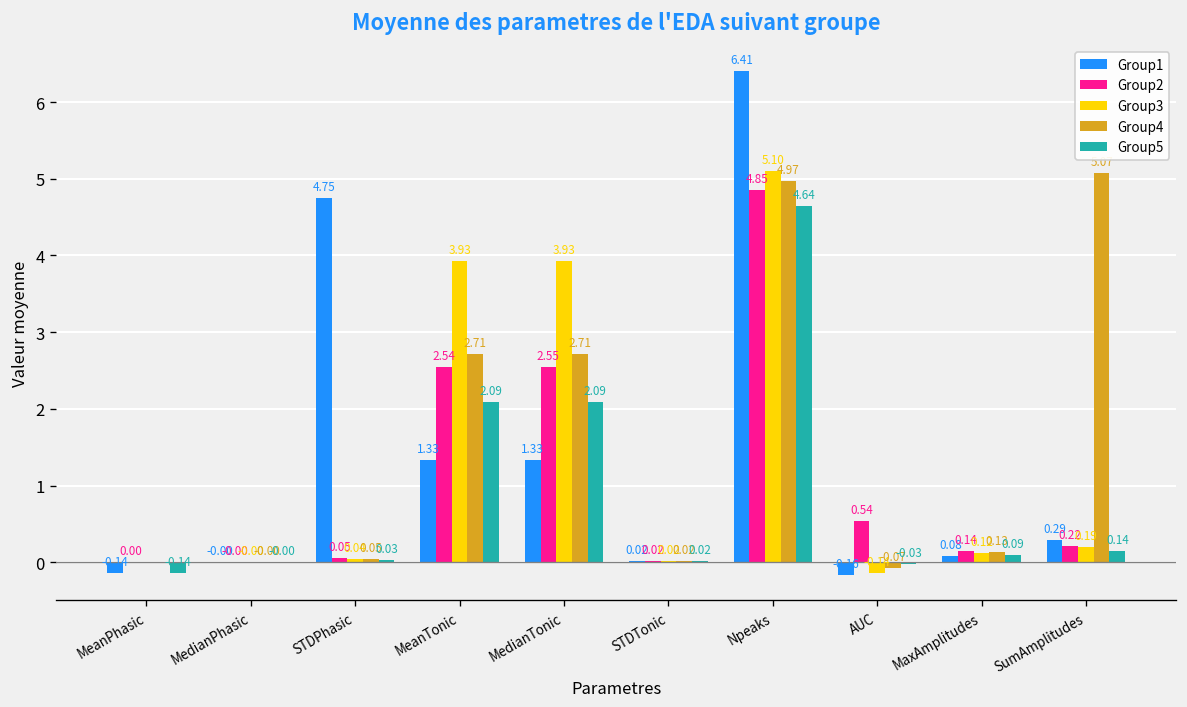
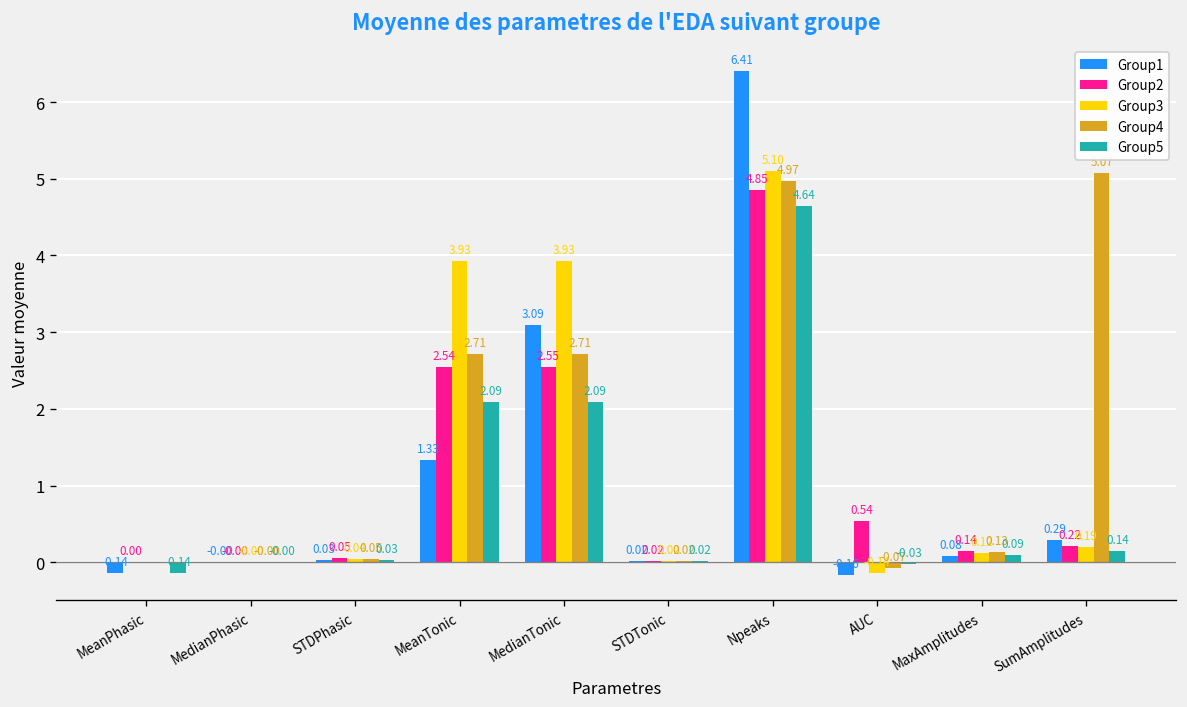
  {
    "Group1": {
      "MeanPhasic": -0.14,
-     "STDPhasic": 4.75,
+     "STDPhasic": 0.03,
      "MeanTonic": 1.33,
-     "MedianTonic": 1.33,
+     "MedianTonic": 3.09,
      "Npeaks": 6.41,
      "AUC": -0.16
    },
    "Group2": {
      "MeanPhasic": 0.00,
      "MeanTonic": 2.54,
      "MedianTonic": 2.55,
      "Npeaks": 4.85,
      "AUC": 0.54
    },
    "Group3": {
      "MeanTonic": 3.93,
      "MedianTonic": 3.93,
      "Npeaks": 5.10
    },
    "Group4": {
      "MeanTonic": 2.71,
      "MedianTonic": 2.71,
      "Npeaks": 4.97,
      "SumAmplitudes": 5.07
    },
    "Group5": {
      "MeanPhasic": -0.14,
      "MeanTonic": 2.09,
      "MedianTonic": 2.09,
      "Npeaks": 4.64,
      "SumAmplitudes": 0.14
    }
  }
